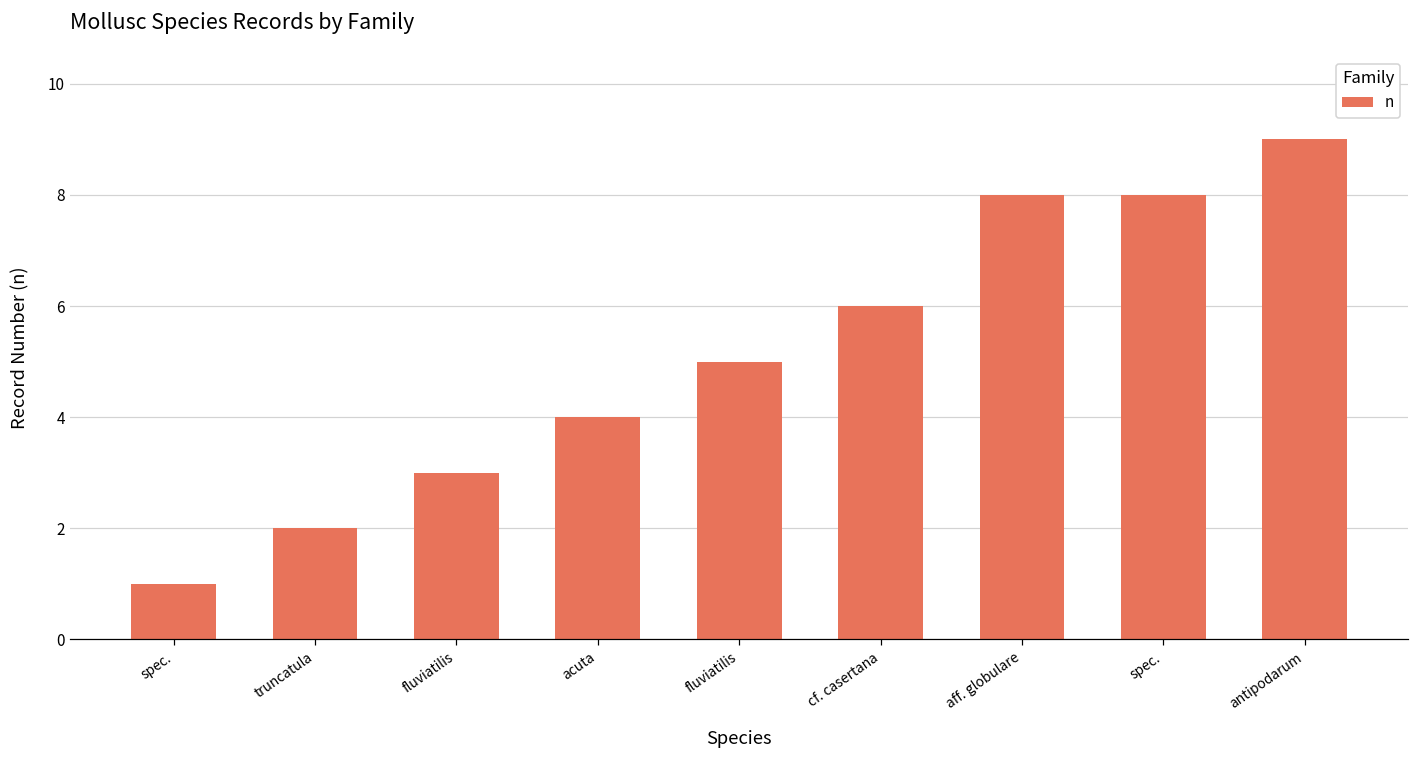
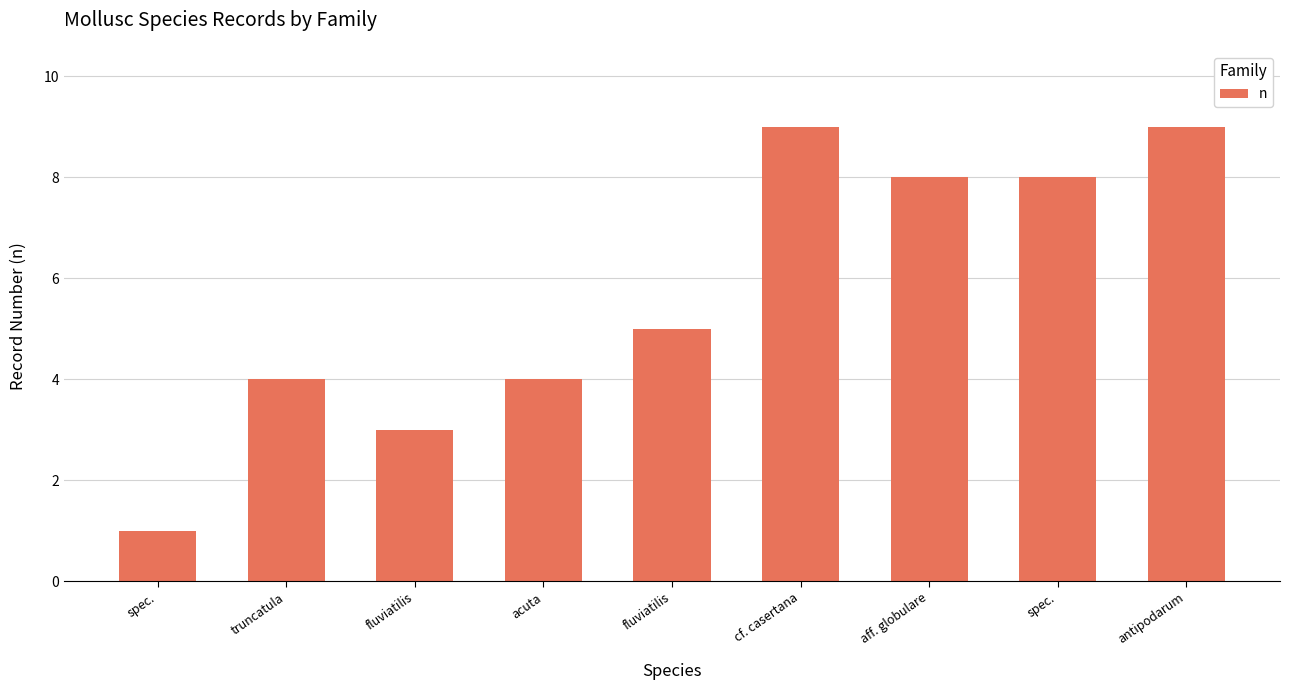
  {
-   "truncatula": 2,
+   "truncatula": 4,
    "acuta": 4,
-   "cf. casertana": 6,
+   "cf. casertana": 9,
    "aff. globulare": 8,
    "antipodarum": 9
  }
